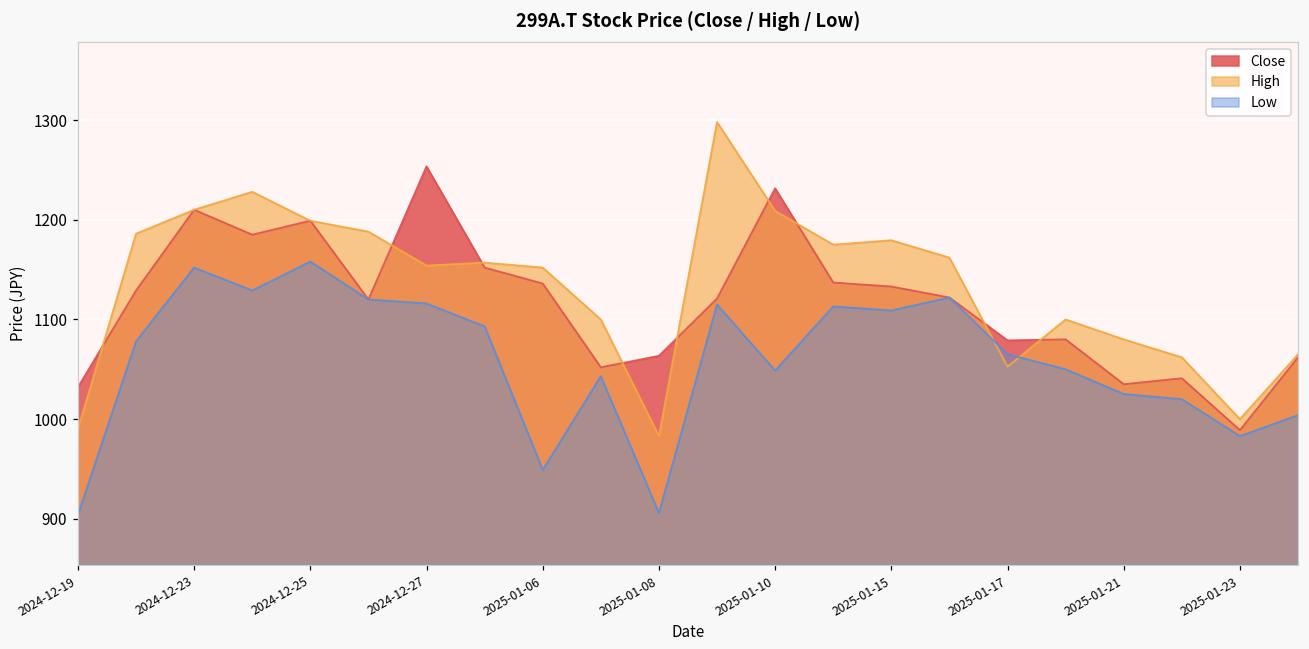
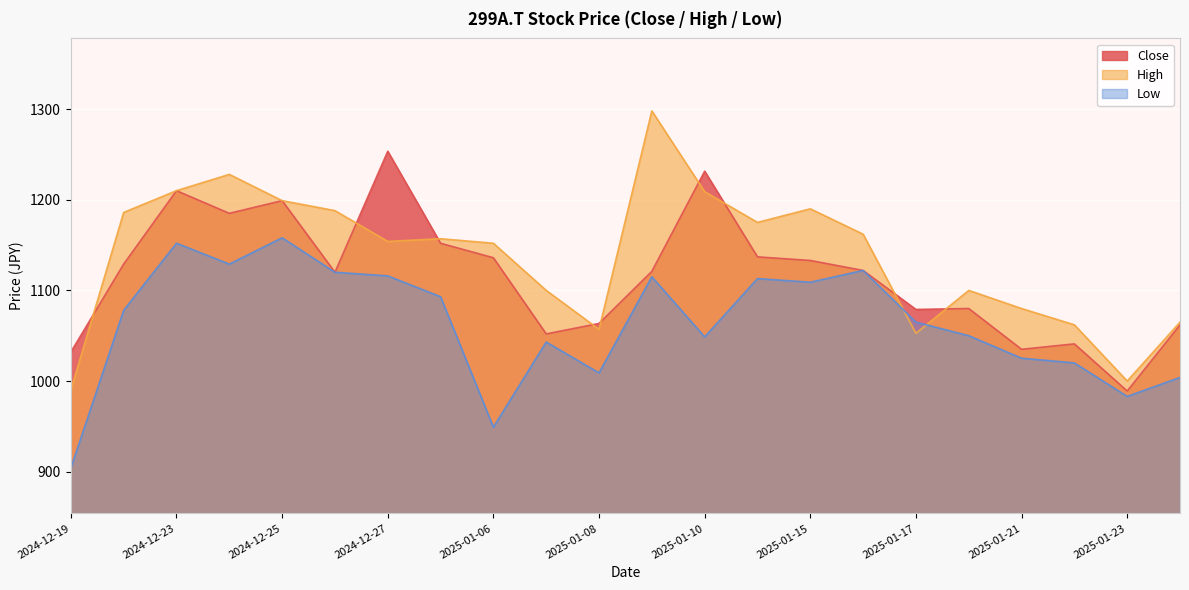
  {
    "Close": {
      "2024-12-19": 1030,
      "2024-12-27": 1250,
      "2025-01-06": 1140,
      "2025-01-08": 1060,
      "2025-01-10": 1230,
      "2025-01-15": 1130,
      "2025-01-17": 1080,
      "2025-01-21": 1040,
      "2025-01-23": 990
    },
    "High": {
      "2024-12-19": 990,
      "2024-12-27": 1150,
      "2025-01-06": 1150,
-     "2025-01-08": 980,
+     "2025-01-08": 1060,
      "2025-01-10": 1210,
-     "2025-01-15": 1180,
+     "2025-01-15": 1190,
      "2025-01-17": 1050,
      "2025-01-21": 1080,
      "2025-01-23": 1000
    },
    "Low": {
      "2024-12-19": 900,
      "2024-12-23": 1150,
      "2024-12-25": 1160,
      "2024-12-27": 1120,
      "2025-01-06": 950,
-     "2025-01-08": 910,
+     "2025-01-08": 1010,
      "2025-01-10": 1050,
      "2025-01-15": 1110,
      "2025-01-17": 1070,
      "2025-01-21": 1030,
      "2025-01-23": 980
    }
  }
